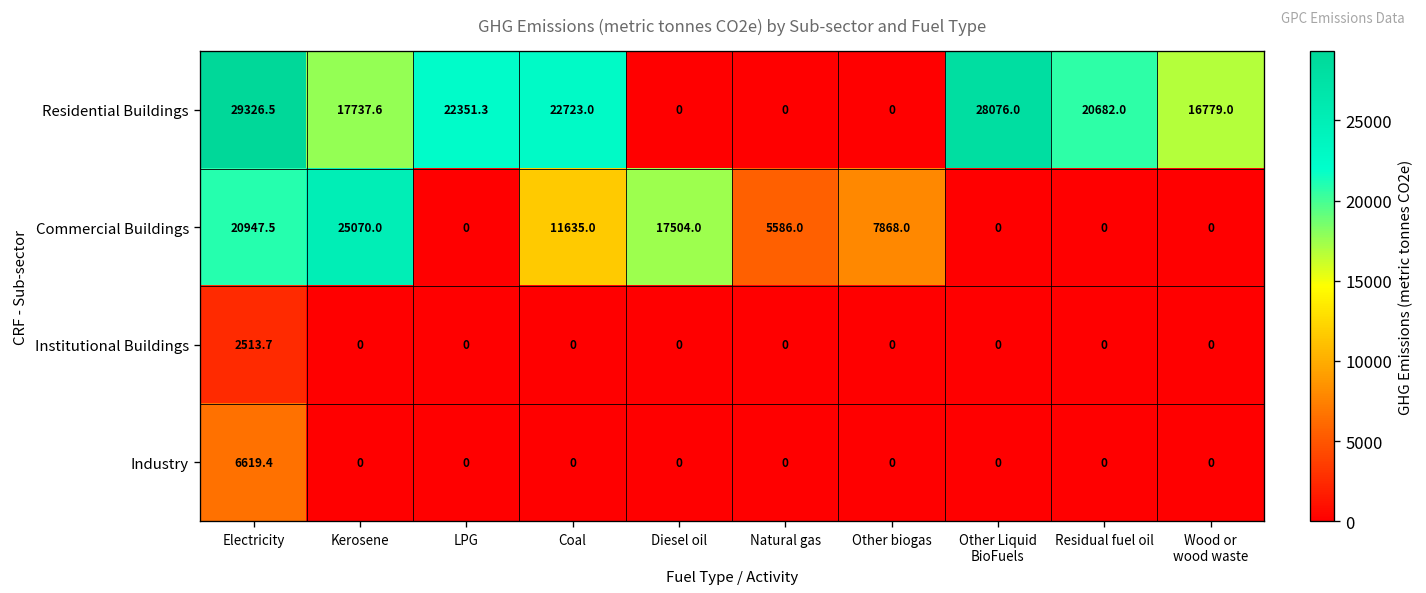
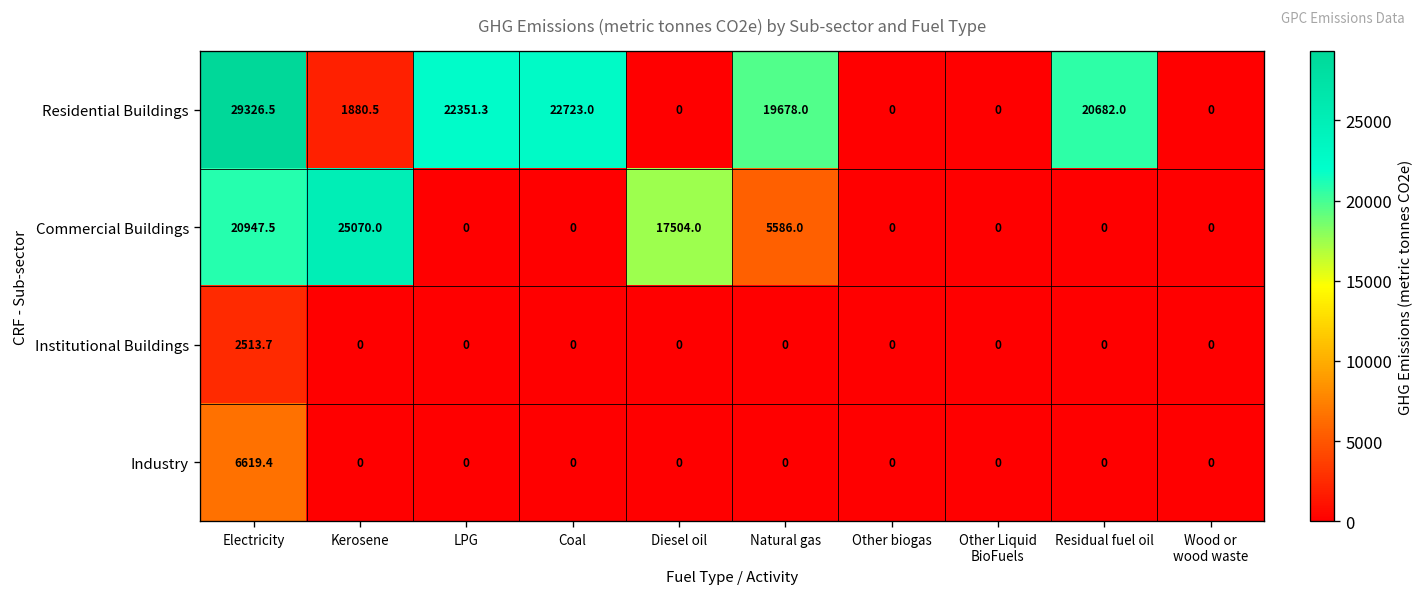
  {
    "Residential Buildings": {
      "Electricity": 29326.5,
-     "Kerosene": 17737.6,
+     "Kerosene": 1880.5,
      "LPG": 22351.3,
      "Coal": 22723.0,
      "Diesel oil": 0,
-     "Natural gas": 0,
+     "Natural gas": 19678.0,
      "Other biogas": 0,
-     "Other Liquid BioFuels": 28076.0,
+     "Other Liquid BioFuels": 0,
      "Residual fuel oil": 20682.0,
-     "Wood or wood waste": 16779.0
+     "Wood or wood waste": 0
    },
    "Commercial Buildings": {
      "Electricity": 20947.5,
      "Kerosene": 25070.0,
      "LPG": 0,
-     "Coal": 11635.0,
+     "Coal": 0,
      "Diesel oil": 17504.0,
      "Natural gas": 5586.0,
-     "Other biogas": 7868.0,
+     "Other biogas": 0,
      "Other Liquid BioFuels": 0,
      "Residual fuel oil": 0,
      "Wood or wood waste": 0
    },
    "Institutional Buildings": {
      "Electricity": 2513.7,
      "Kerosene": 0,
      "LPG": 0,
      "Coal": 0,
      "Diesel oil": 0,
      "Natural gas": 0,
      "Other biogas": 0,
      "Other Liquid BioFuels": 0,
      "Residual fuel oil": 0,
      "Wood or wood waste": 0
    },
    "Industry": {
      "Electricity": 6619.4,
      "Kerosene": 0,
      "LPG": 0,
      "Coal": 0,
      "Diesel oil": 0,
      "Natural gas": 0,
      "Other biogas": 0,
      "Other Liquid BioFuels": 0,
      "Residual fuel oil": 0,
      "Wood or wood waste": 0
    }
  }
